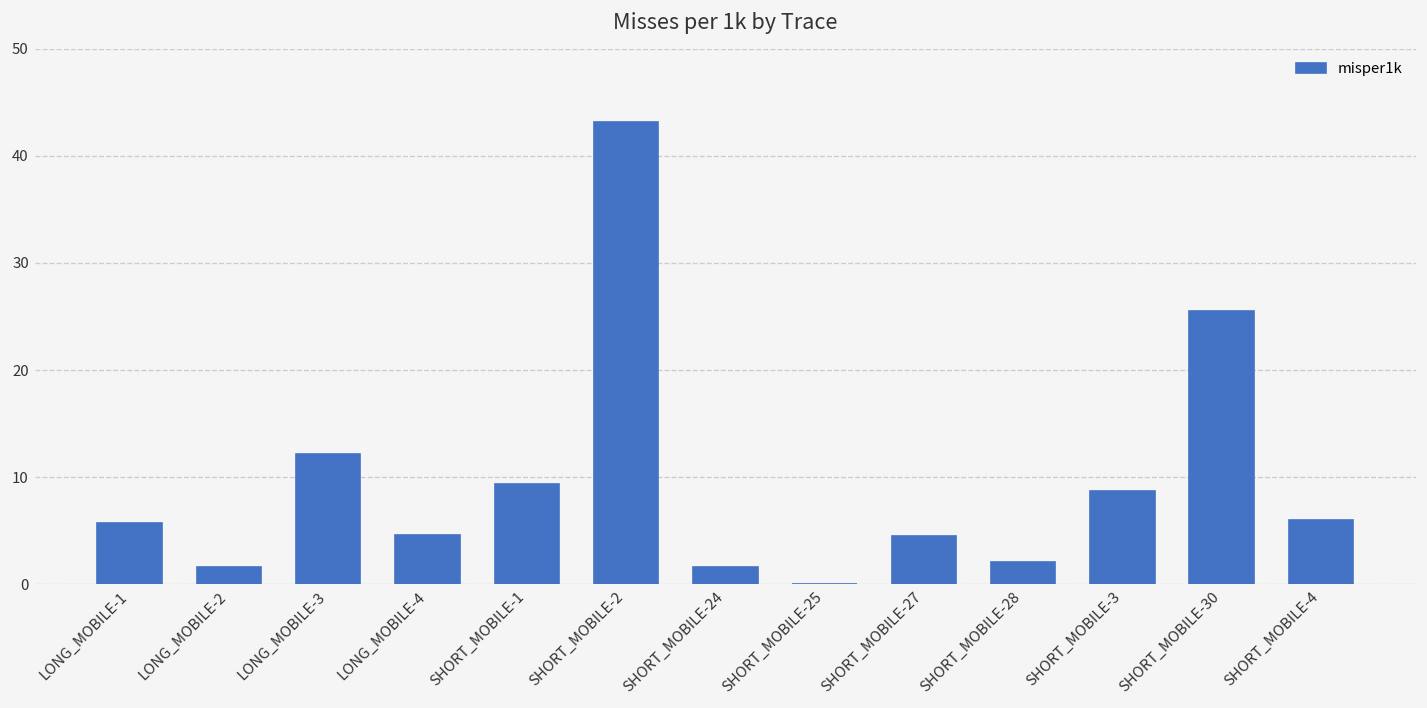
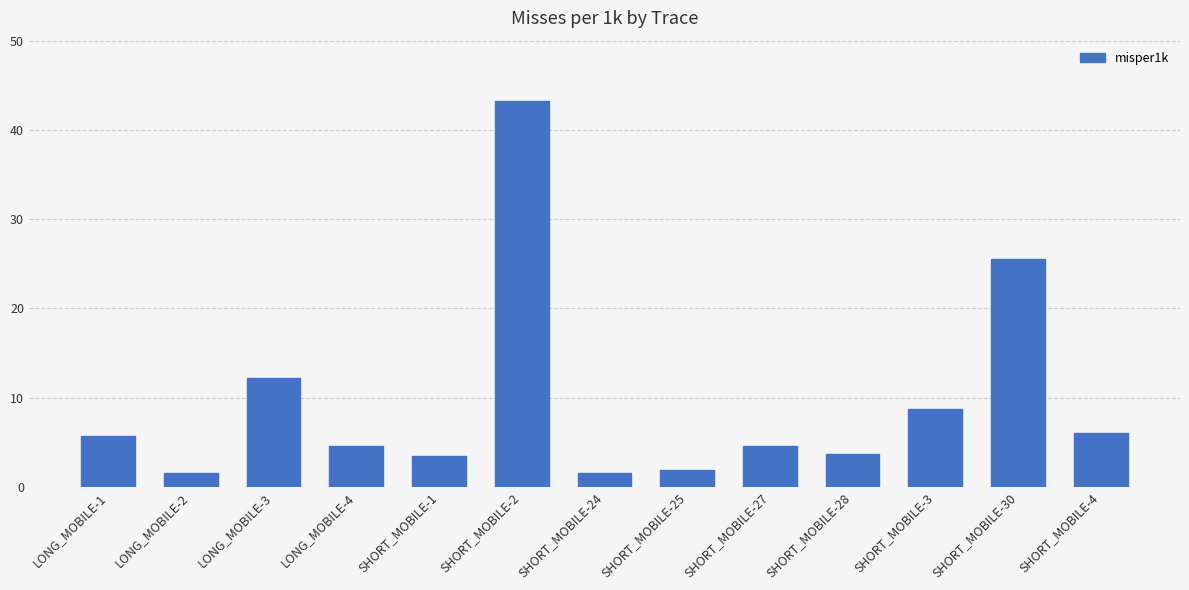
  {
    "LONG_MOBILE-1": 6,
    "LONG_MOBILE-2": 2,
    "LONG_MOBILE-3": 12,
    "LONG_MOBILE-4": 5,
-   "SHORT_MOBILE-1": 9,
+   "SHORT_MOBILE-1": 3,
    "SHORT_MOBILE-2": 43,
    "SHORT_MOBILE-24": 2,
-   "SHORT_MOBILE-25": 0,
+   "SHORT_MOBILE-25": 2,
    "SHORT_MOBILE-27": 5,
-   "SHORT_MOBILE-28": 2,
+   "SHORT_MOBILE-28": 4,
    "SHORT_MOBILE-3": 9,
    "SHORT_MOBILE-30": 25,
    "SHORT_MOBILE-4": 6
  }
